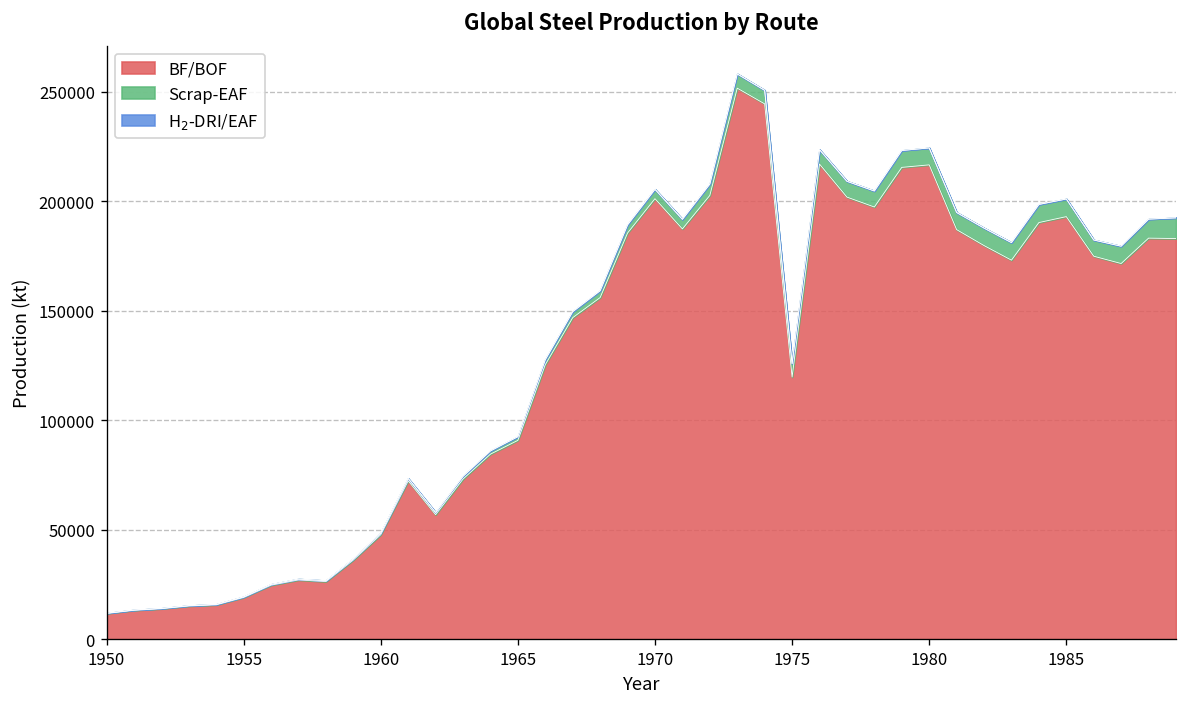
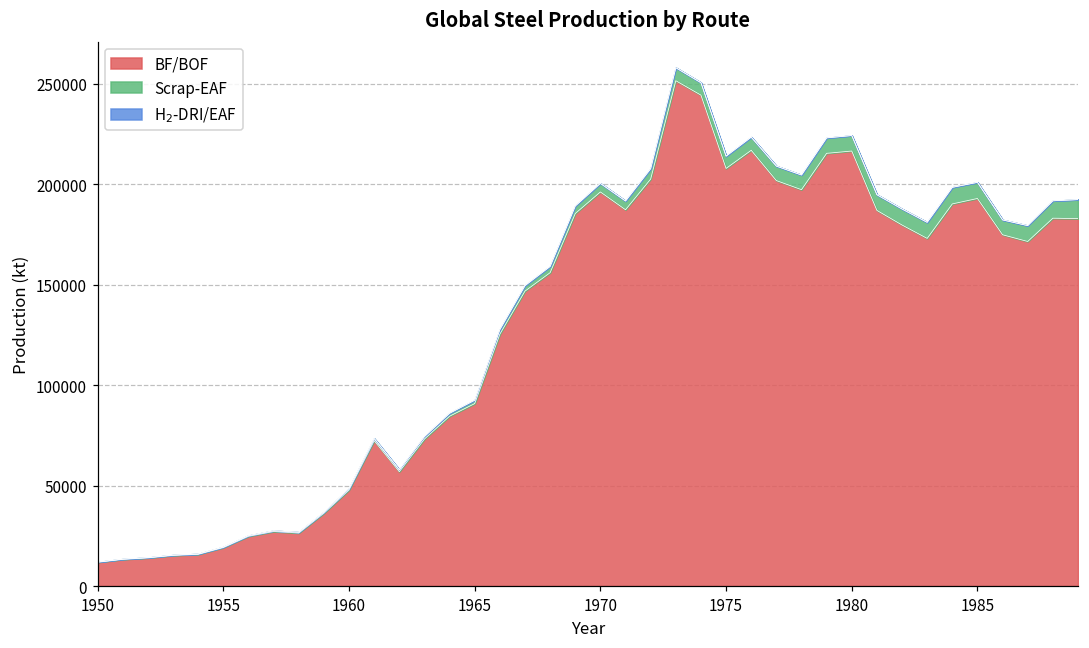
  {
    "BF/BOF": {
      "1965": 91000,
-     "1970": 201000,
-     "1975": 120000,
+     "1970": 196000,
+     "1975": 208000,
      "1980": 217000,
      "1985": 193000
    }
  }
